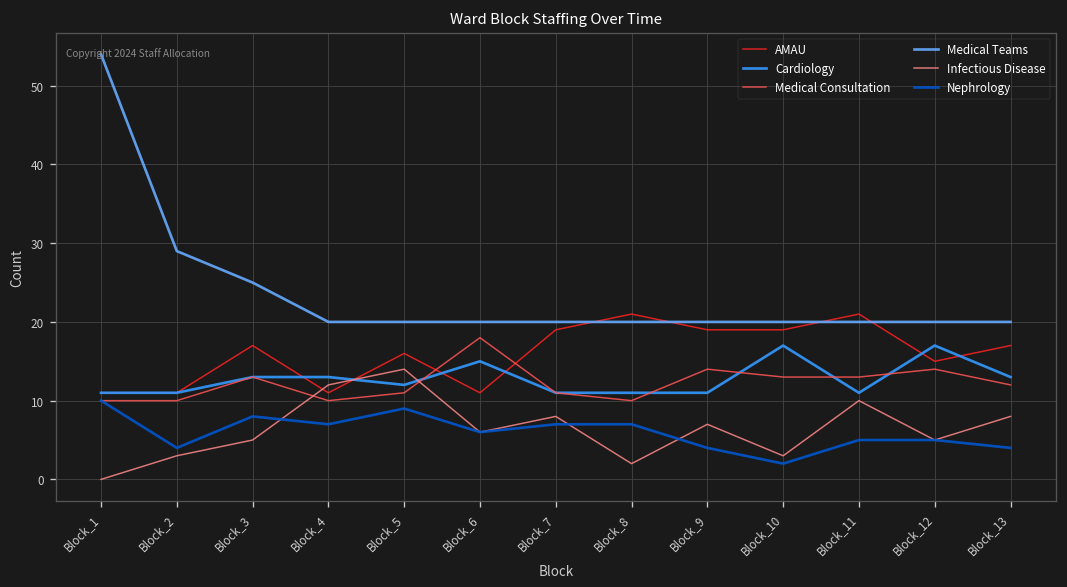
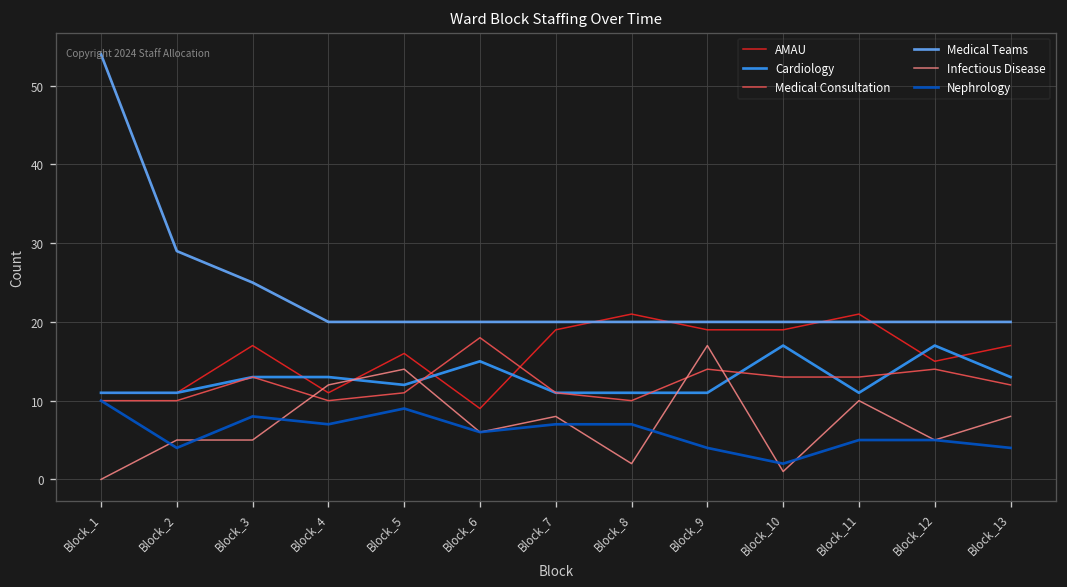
  {
    "AMAU": {
      "Block_3": 17,
      "Block_4": 11,
      "Block_5": 16,
-     "Block_6": 11,
+     "Block_6": 9,
      "Block_7": 19,
      "Block_8": 21,
      "Block_9": 19,
      "Block_10": 19,
      "Block_11": 21,
      "Block_12": 15,
      "Block_13": 17
    },
    "Medical Consultation": {
      "Block_2": 10,
      "Block_4": 10,
      "Block_5": 11,
      "Block_6": 18,
      "Block_8": 10,
      "Block_9": 14,
      "Block_10": 13,
      "Block_11": 13,
      "Block_12": 14,
      "Block_13": 12
    },
    "Infectious Disease": {
      "Block_1": 0,
-     "Block_2": 3,
+     "Block_2": 5,
      "Block_3": 5,
      "Block_4": 12,
      "Block_5": 14,
      "Block_7": 8,
      "Block_8": 2,
-     "Block_9": 7,
-     "Block_10": 3,
+     "Block_9": 17,
+     "Block_10": 1,
      "Block_11": 10,
      "Block_13": 8
    },
    "Nephrology": {
      "Block_2": 4,
      "Block_3": 8,
      "Block_4": 7,
      "Block_5": 9,
      "Block_7": 7,
      "Block_8": 7,
      "Block_9": 4,
      "Block_10": 2,
      "Block_11": 5,
      "Block_13": 4
    }
  }
